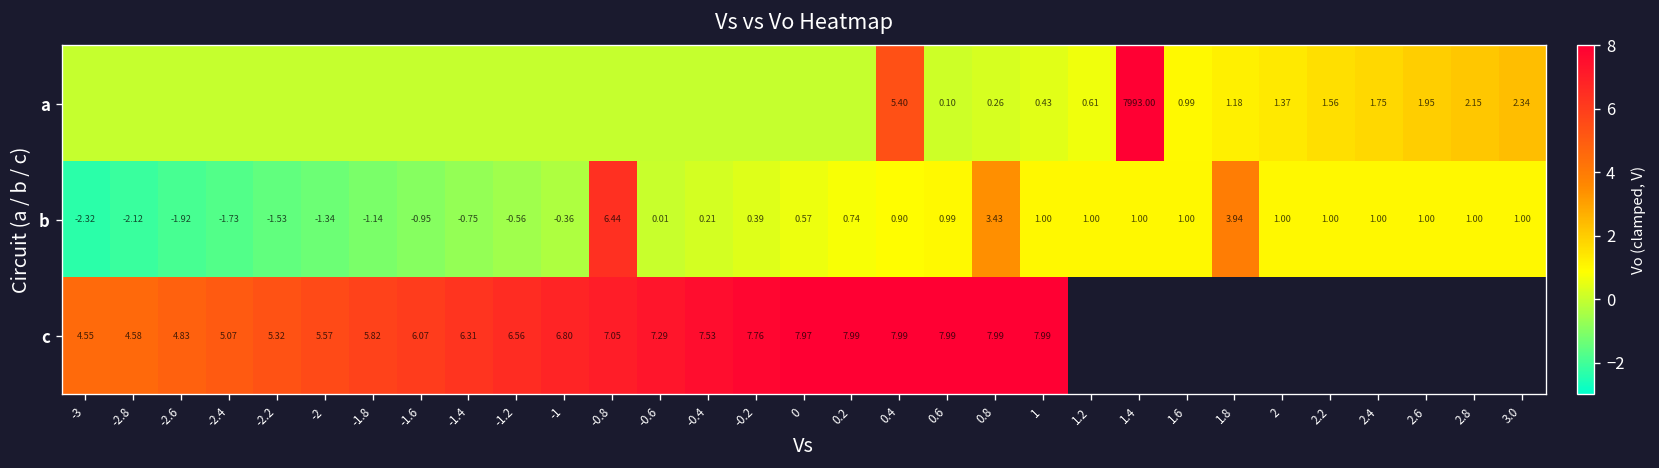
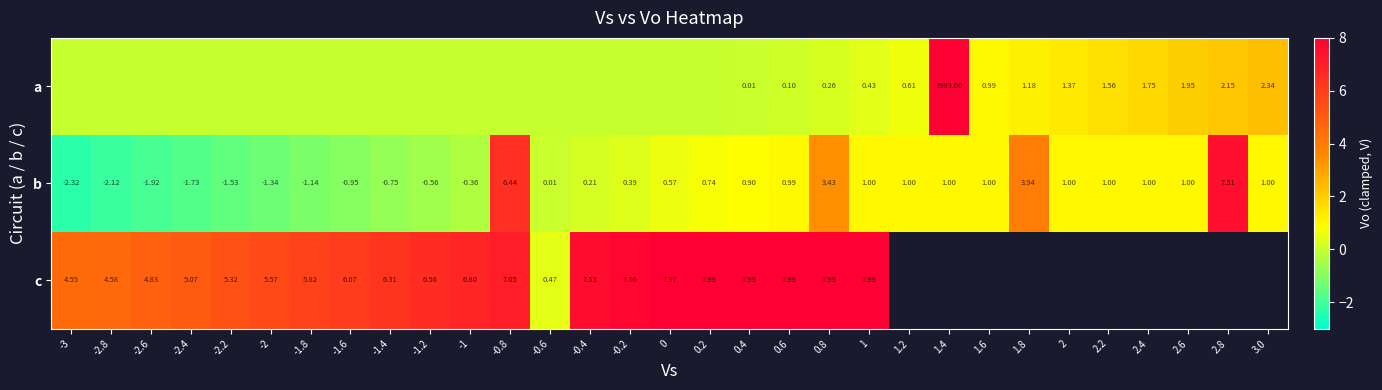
  {
    "a": {
-     "0.4": 5.40,
+     "0.4": 0.01,
      "0.6": 0.10,
      "0.8": 0.26,
      "1": 0.43,
      "1.2": 0.61,
      "1.4": 7993.00,
      "1.6": 0.99,
      "1.8": 1.18,
      "2": 1.37,
      "2.2": 1.56,
      "2.4": 1.75,
      "2.6": 1.95,
      "2.8": 2.15,
      "3.0": 2.34
    },
    "b": {
      "-3": -2.32,
      "-2.8": -2.12,
      "-2.6": -1.92,
      "-2.4": -1.73,
      "-2.2": -1.53,
      "-2": -1.34,
      "-1.8": -1.14,
      "-1.6": -0.95,
      "-1.4": -0.75,
      "-1.2": -0.56,
      "-1": -0.36,
      "-0.8": 6.44,
      "-0.6": 0.01,
      "-0.4": 0.21,
      "-0.2": 0.39,
      "0": 0.57,
      "0.2": 0.74,
      "0.4": 0.90,
      "0.6": 0.99,
      "0.8": 3.43,
      "1": 1.00,
      "1.2": 1.00,
      "1.4": 1.00,
      "1.6": 1.00,
      "1.8": 3.94,
      "2": 1.00,
      "2.2": 1.00,
      "2.4": 1.00,
      "2.6": 1.00,
-     "2.8": 1.00,
+     "2.8": 7.51,
      "3.0": 1.00
    },
    "c": {
      "-3": 4.55,
      "-2.8": 4.58,
      "-2.6": 4.83,
      "-2.4": 5.07,
      "-2.2": 5.32,
      "-2": 5.57,
      "-1.8": 5.82,
      "-1.6": 6.07,
      "-1.4": 6.31,
      "-1.2": 6.56,
      "-1": 6.80,
      "-0.8": 7.05,
-     "-0.6": 7.29,
+     "-0.6": 0.47,
      "-0.4": 7.53,
      "-0.2": 7.76,
      "0": 7.97,
      "0.2": 7.99,
      "0.4": 7.99,
      "0.6": 7.99,
      "0.8": 7.99,
      "1": 7.99
    }
  }
